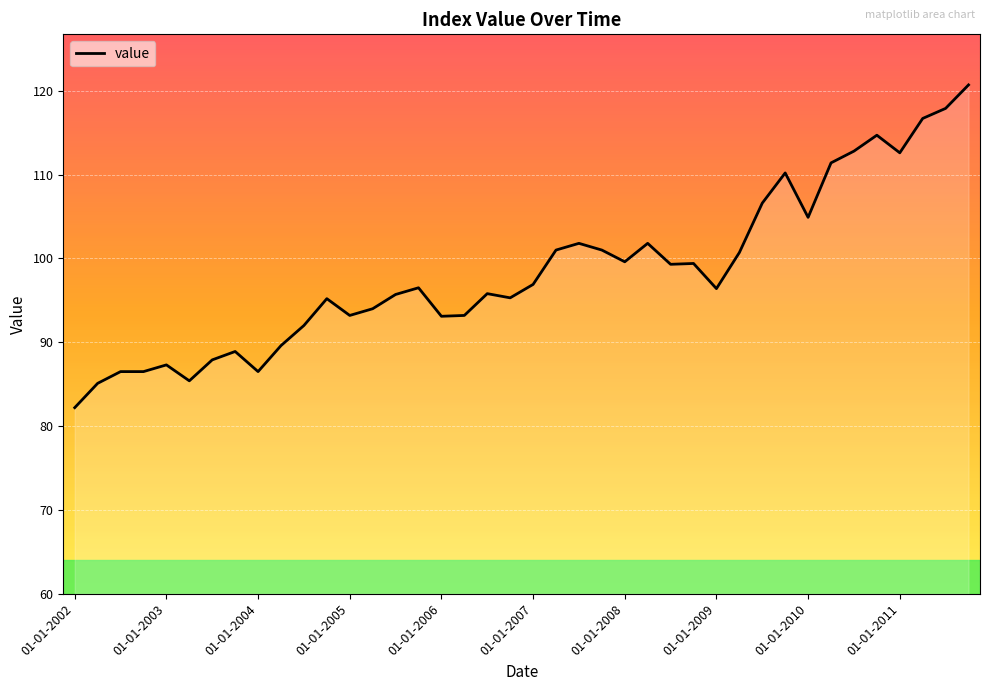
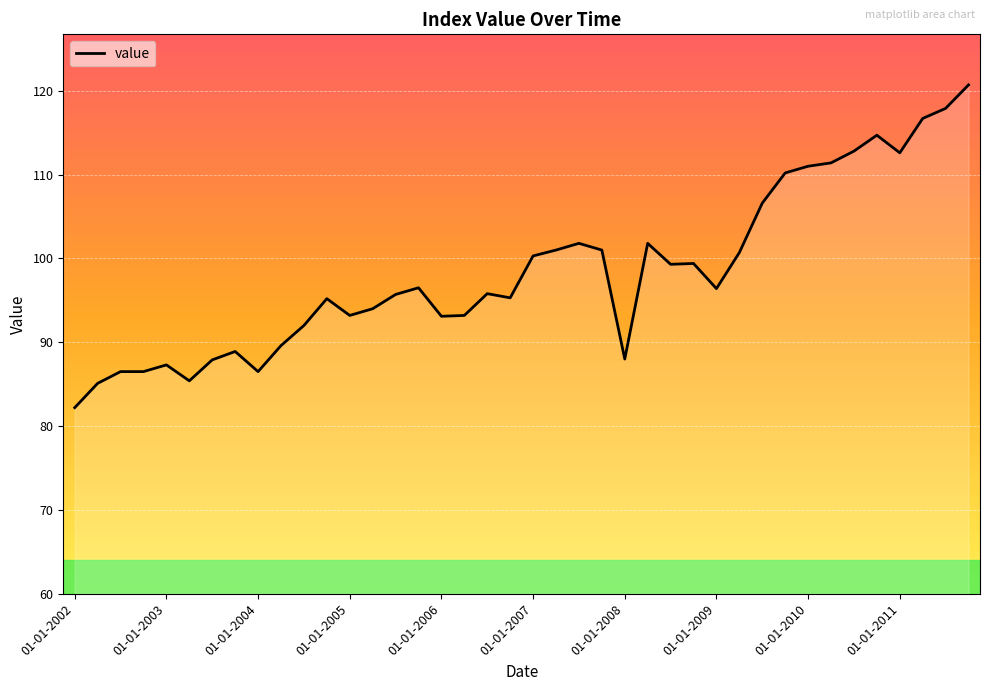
  {
    "01-01-2002": 82,
    "01-01-2003": 87,
    "01-01-2004": 87,
    "01-01-2005": 93,
    "01-01-2006": 93,
-   "01-01-2007": 97,
-   "01-01-2008": 100,
+   "01-01-2007": 100,
+   "01-01-2008": 88,
    "01-01-2009": 96,
-   "01-01-2010": 105,
+   "01-01-2010": 111,
    "01-01-2011": 113
  }
